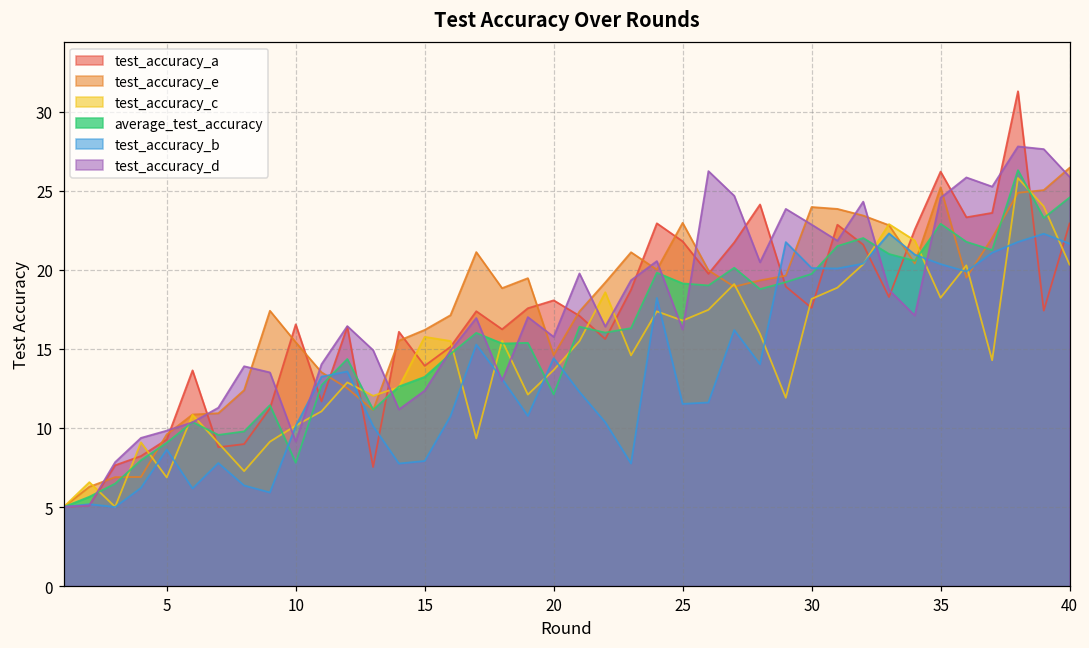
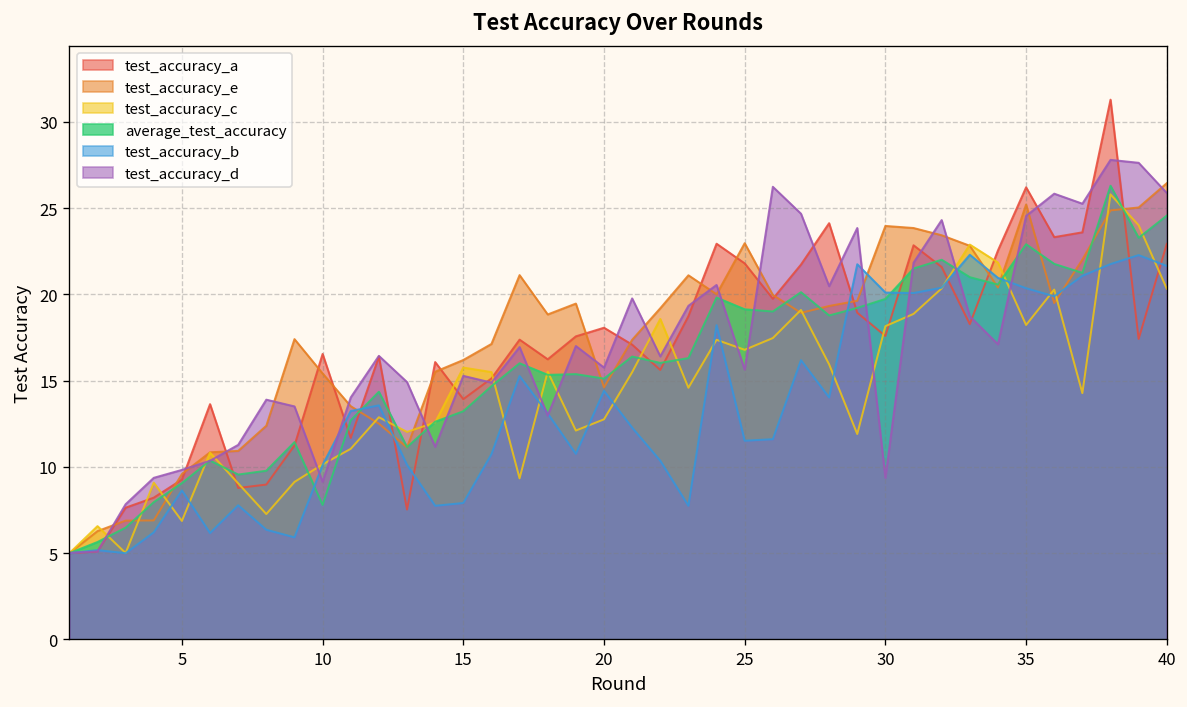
  {
    "test_accuracy_c": {
      "5": 6.9,
      "15": 15.8,
-     "20": 13.7,
+     "20": 12.8,
      "25": 16.8,
      "30": 18.2,
      "35": 18.2,
      "40": 20.3
    },
    "average_test_accuracy": {
      "5": 9.1,
      "10": 7.8,
      "15": 13.2,
-     "20": 12.1,
+     "20": 15.1,
      "25": 19.1,
      "30": 19.7,
      "35": 22.9,
      "40": 24.6
    },
    "test_accuracy_b": {
      "5": 8.6,
      "15": 7.9,
      "20": 14.4,
      "25": 11.5,
      "30": 20.1,
      "35": 20.4,
      "40": 21.7
    },
    "test_accuracy_d": {
      "5": 9.8,
      "10": 9.1,
-     "15": 12.4,
+     "15": 15.3,
      "20": 15.8,
-     "25": 16.2,
-     "30": 22.9,
+     "25": 15.6,
+     "30": 9.4,
      "35": 24.6,
      "40": 25.9
    }
  }
